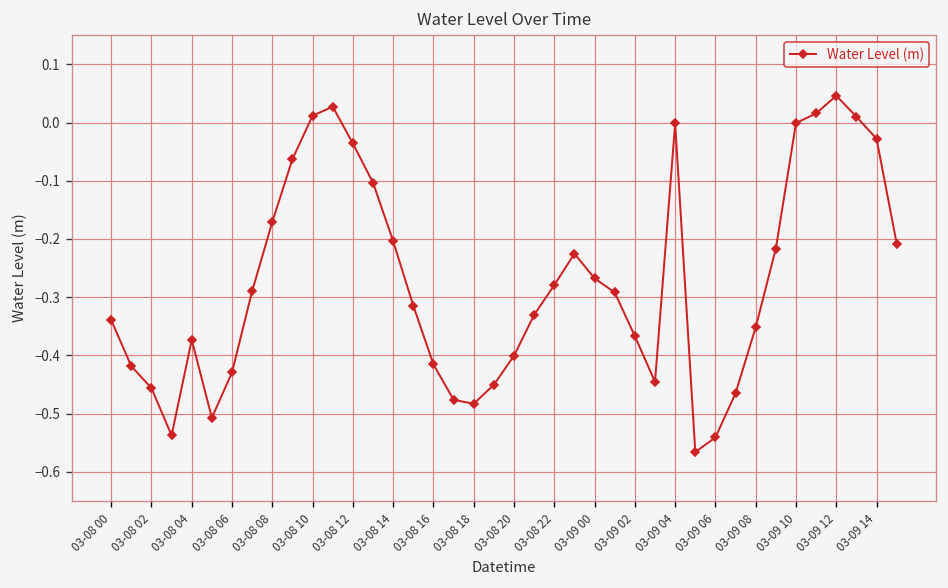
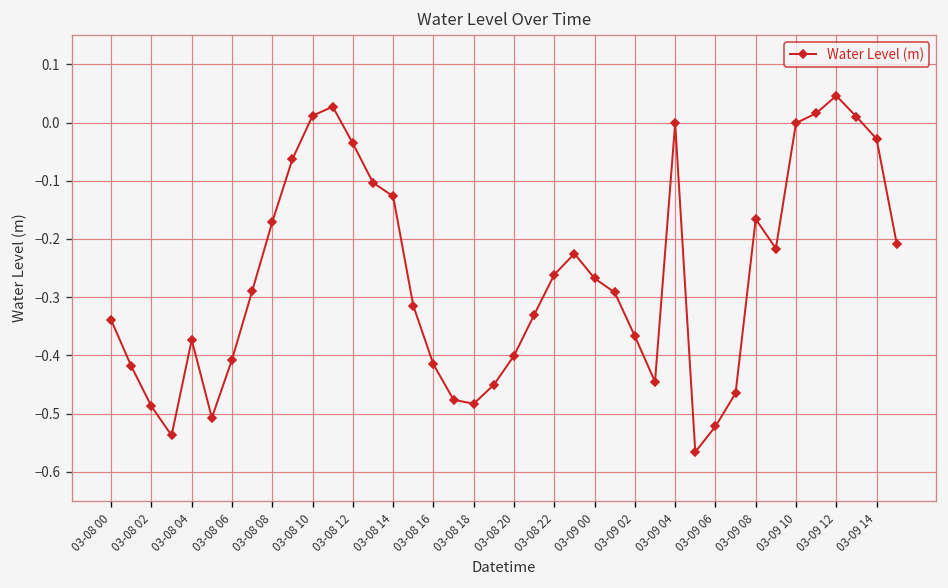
  {
    "03-08 00": -0.34,
-   "03-08 02": -0.46,
+   "03-08 02": -0.49,
    "03-08 04": -0.37,
-   "03-08 06": -0.43,
+   "03-08 06": -0.41,
    "03-08 08": -0.17,
    "03-08 10": 0.01,
    "03-08 12": -0.04,
-   "03-08 14": -0.20,
+   "03-08 14": -0.13,
    "03-08 16": -0.42,
    "03-08 18": -0.48,
    "03-08 20": -0.40,
-   "03-08 22": -0.28,
+   "03-08 22": -0.26,
    "03-09 00": -0.27,
    "03-09 02": -0.37,
    "03-09 04": 0.00,
-   "03-09 06": -0.54,
-   "03-09 08": -0.35,
+   "03-09 06": -0.52,
+   "03-09 08": -0.17,
    "03-09 10": 0.00,
    "03-09 12": 0.05,
    "03-09 14": -0.03
  }
